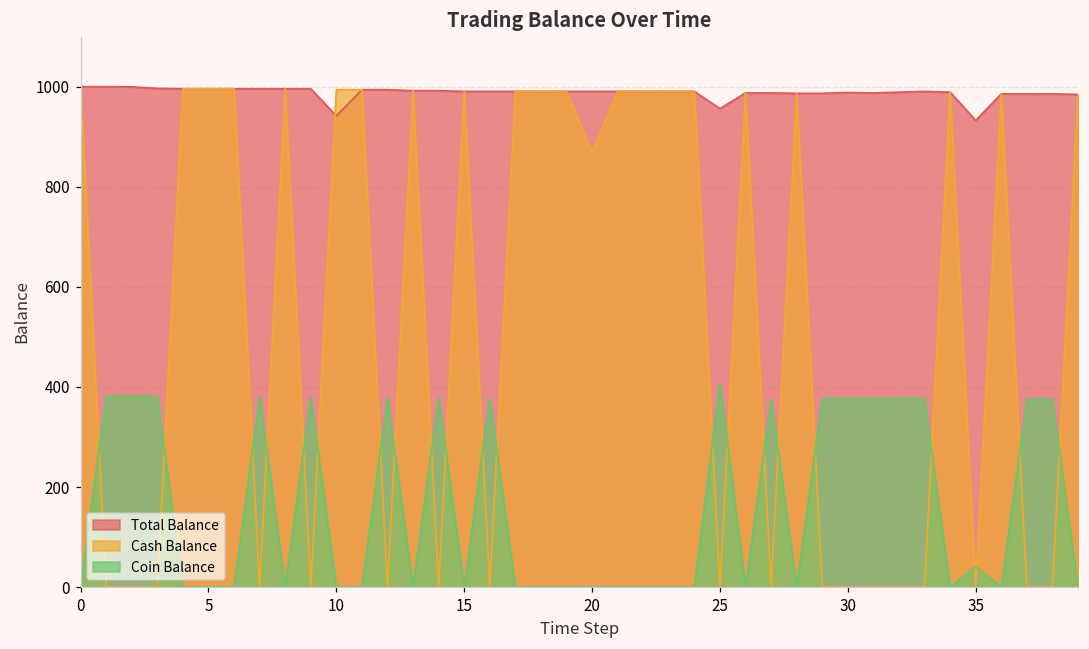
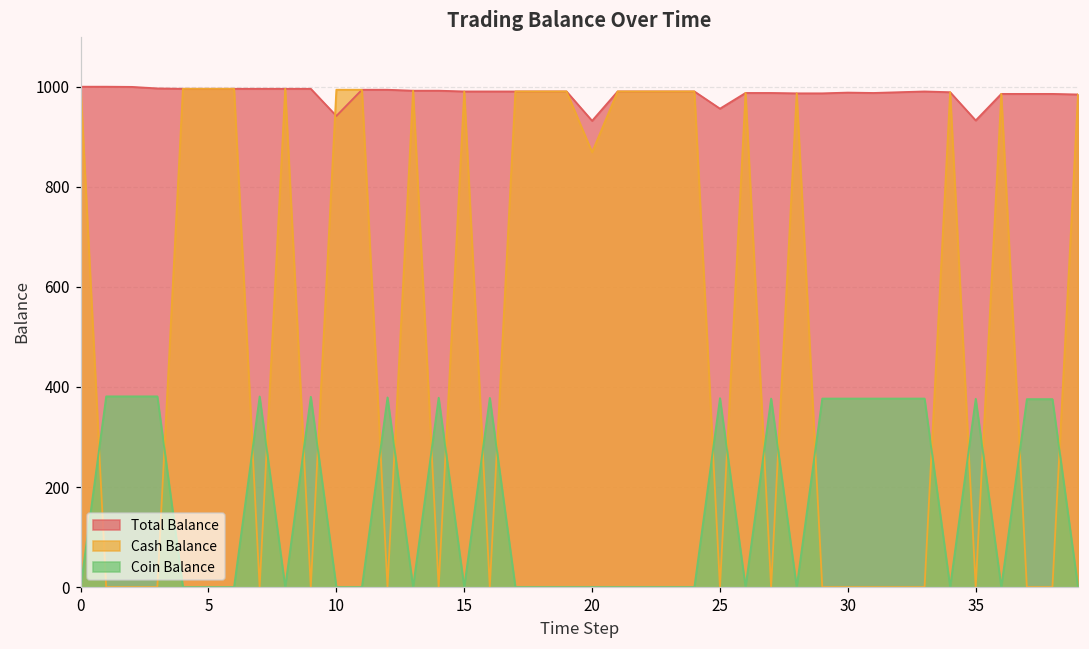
  {
    "Total Balance": {
      "10": 940,
-     "20": 990,
+     "20": 930,
      "25": 960,
      "30": 990,
      "35": 930
    },
    "Cash Balance": {
      "10": 990,
      "20": 870,
      "25": 0,
      "30": 0,
      "35": 0
    },
    "Coin Balance": {
      "0": 0,
      "5": 0,
      "10": 0,
      "15": 0,
      "20": 0,
-     "25": 410,
+     "25": 380,
      "30": 380,
-     "35": 40
+     "35": 380
    }
  }
